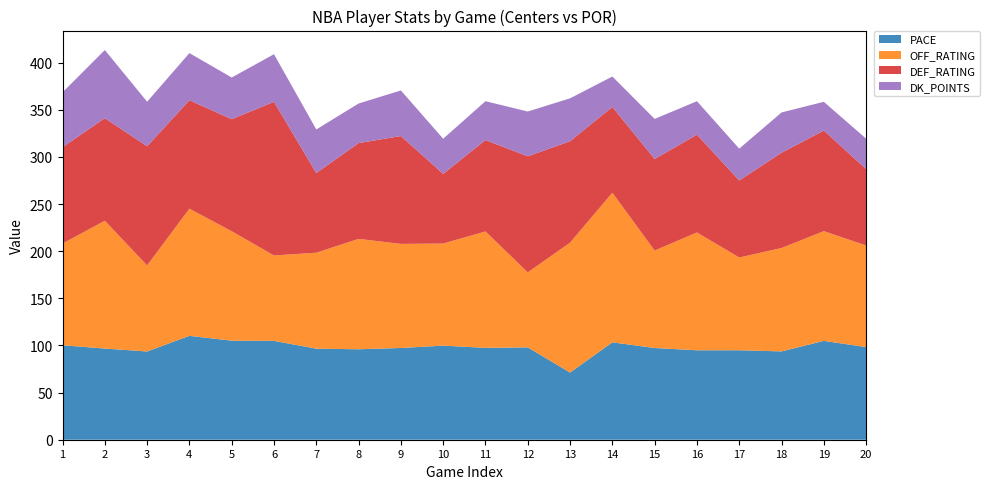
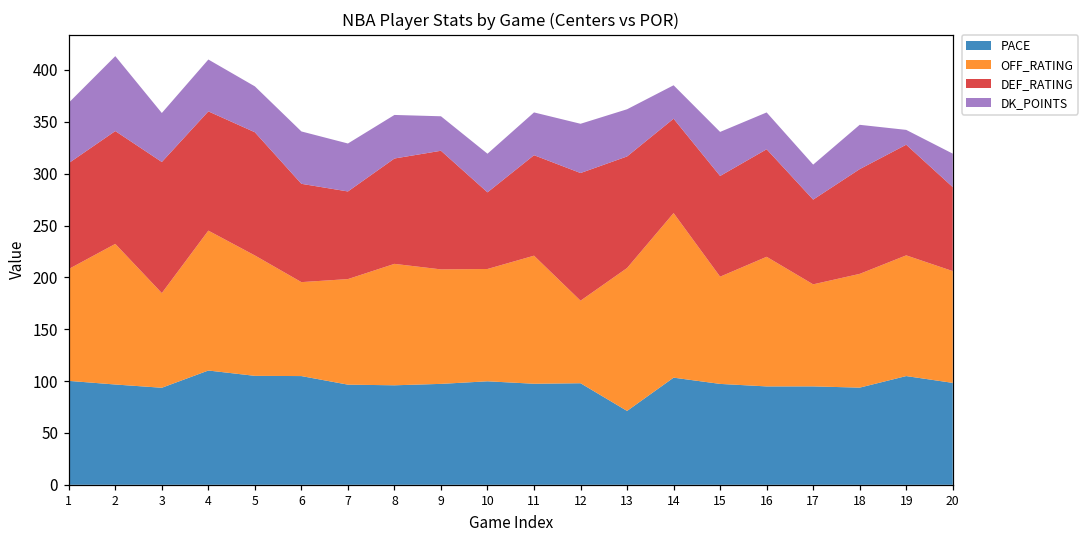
  {
    "PACE": {
      "1": 100,
      "2": 100,
      "3": 90,
      "4": 110,
      "5": 110,
      "6": 100,
      "7": 100,
      "8": 100,
      "9": 100,
      "10": 100,
      "11": 100,
      "12": 100,
      "13": 70,
      "14": 100,
      "15": 100,
      "16": 90,
      "17": 90,
      "18": 90,
      "19": 100,
      "20": 100
    },
    "OFF_RATING": {
      "1": 110,
      "2": 140,
      "3": 90,
      "4": 130,
      "5": 120,
      "6": 90,
      "7": 100,
      "8": 120,
      "9": 110,
      "10": 110,
      "11": 120,
      "12": 80,
      "13": 140,
      "14": 160,
      "15": 100,
      "16": 130,
      "17": 100,
      "18": 110,
      "19": 120,
      "20": 110
    },
    "DEF_RATING": {
      "1": 100,
      "2": 110,
      "3": 130,
      "4": 120,
      "5": 120,
-     "6": 160,
+     "6": 90,
      "7": 80,
      "8": 100,
      "9": 110,
      "10": 70,
      "11": 100,
      "12": 120,
      "13": 110,
      "14": 90,
      "15": 100,
      "16": 100,
      "17": 80,
      "18": 100,
      "19": 110,
      "20": 80
    },
    "DK_POINTS": {
      "1": 60,
      "2": 70,
      "3": 50,
      "4": 50,
      "5": 40,
      "6": 50,
      "7": 50,
      "8": 40,
-     "9": 50,
+     "9": 30,
      "10": 40,
      "11": 40,
      "12": 50,
      "13": 50,
      "14": 30,
      "15": 40,
      "16": 40,
      "17": 30,
      "18": 40,
-     "19": 30,
+     "19": 10,
      "20": 30
    }
  }
